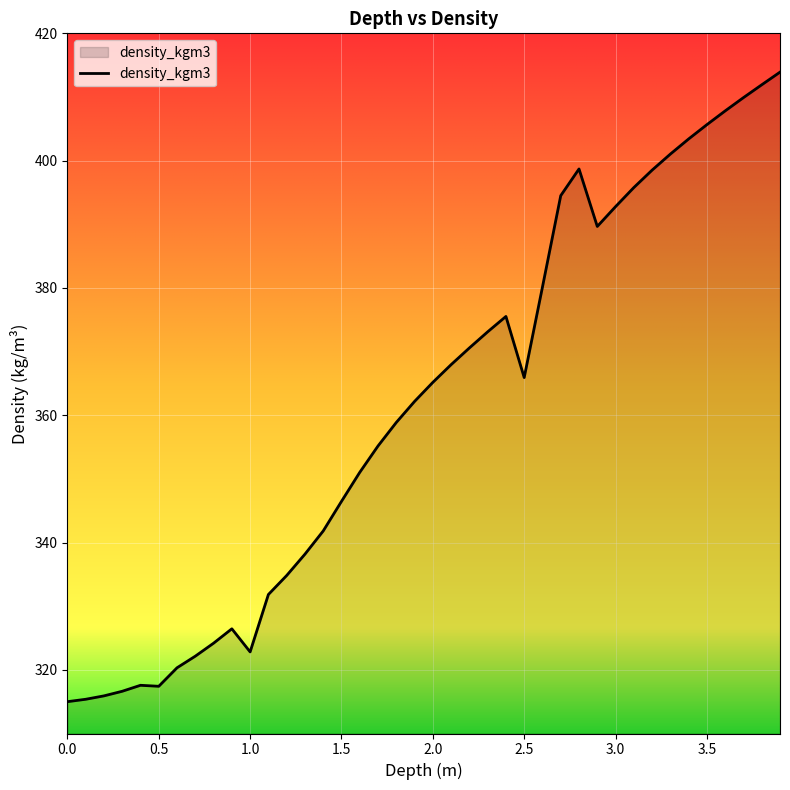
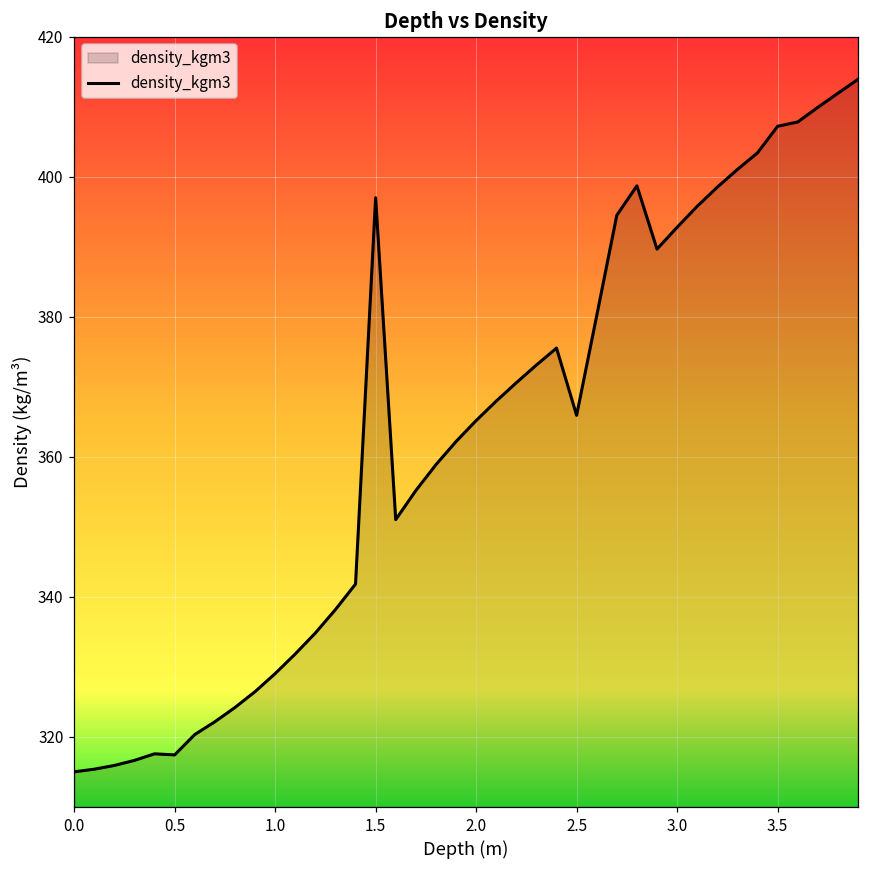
  {
    "0.0": 315,
    "0.5": 317,
-   "1.0": 323,
-   "1.5": 346,
+   "1.0": 329,
+   "1.5": 397,
    "2.0": 365,
    "2.5": 366,
    "3.0": 393,
-   "3.5": 406
+   "3.5": 407
  }
